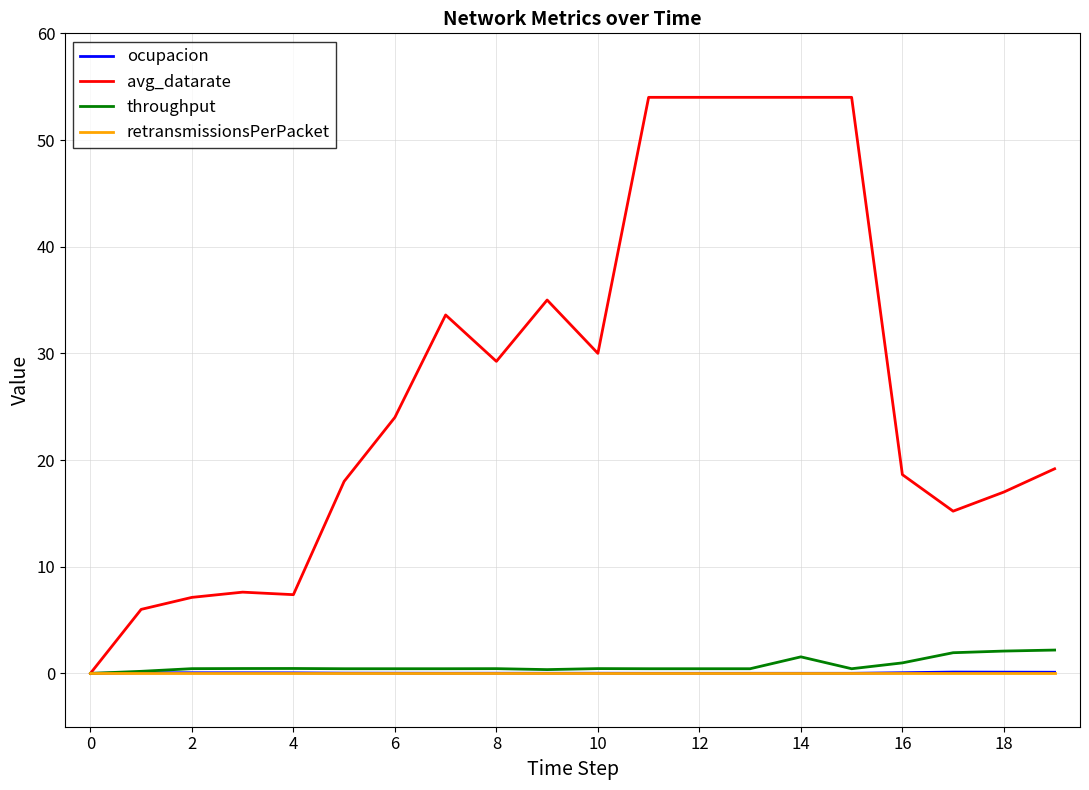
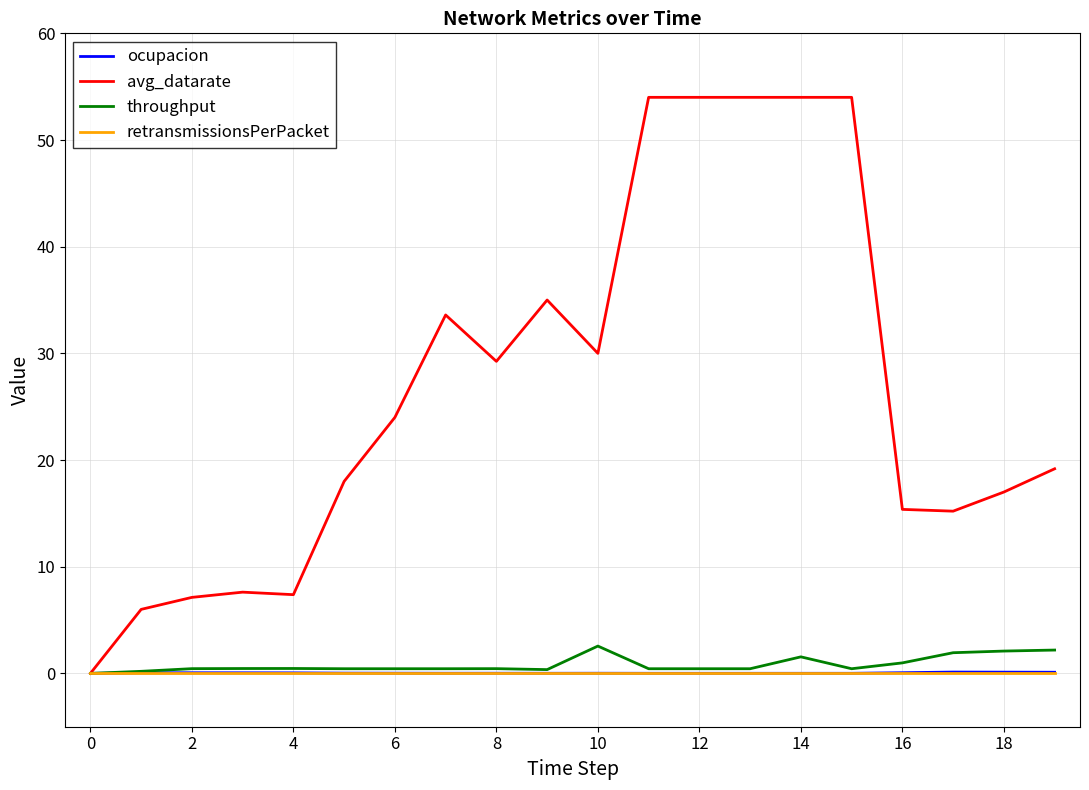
  {
    "avg_datarate": {
      "2": 7.1,
      "4": 7.4,
      "6": 24.0,
      "8": 29.3,
      "10": 30.0,
      "12": 54.0,
      "14": 54.0,
-     "16": 18.6,
+     "16": 15.4,
      "18": 17.0
    },
    "throughput": {
      "2": 0.4,
      "4": 0.5,
      "6": 0.4,
      "8": 0.4,
-     "10": 0.4,
+     "10": 2.6,
      "12": 0.4,
      "14": 1.6,
      "16": 1.0,
      "18": 2.1
    }
  }
